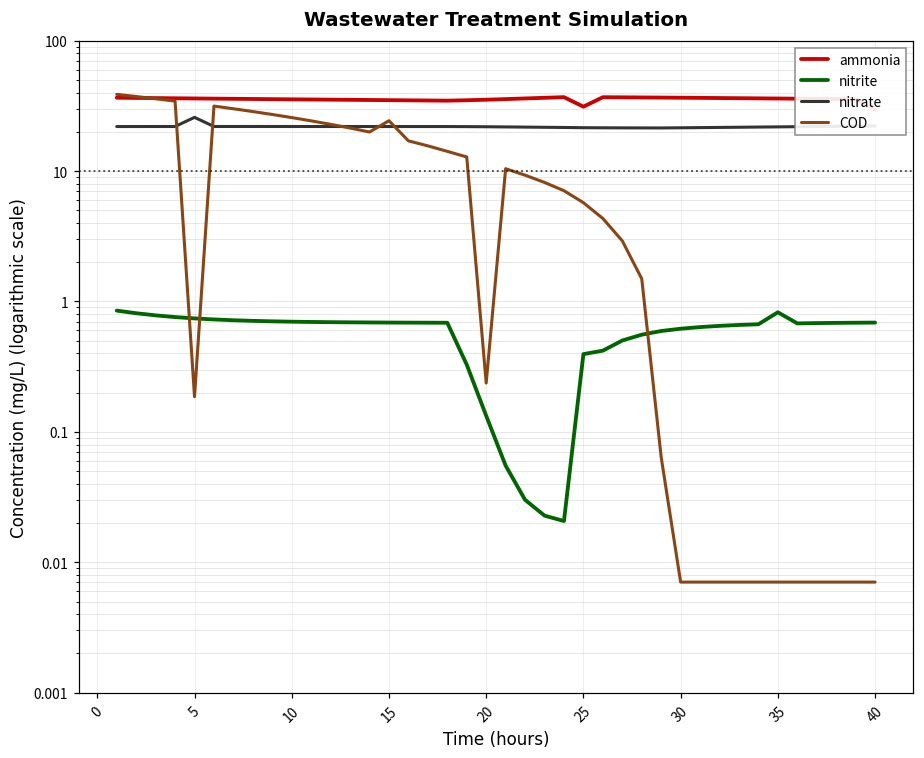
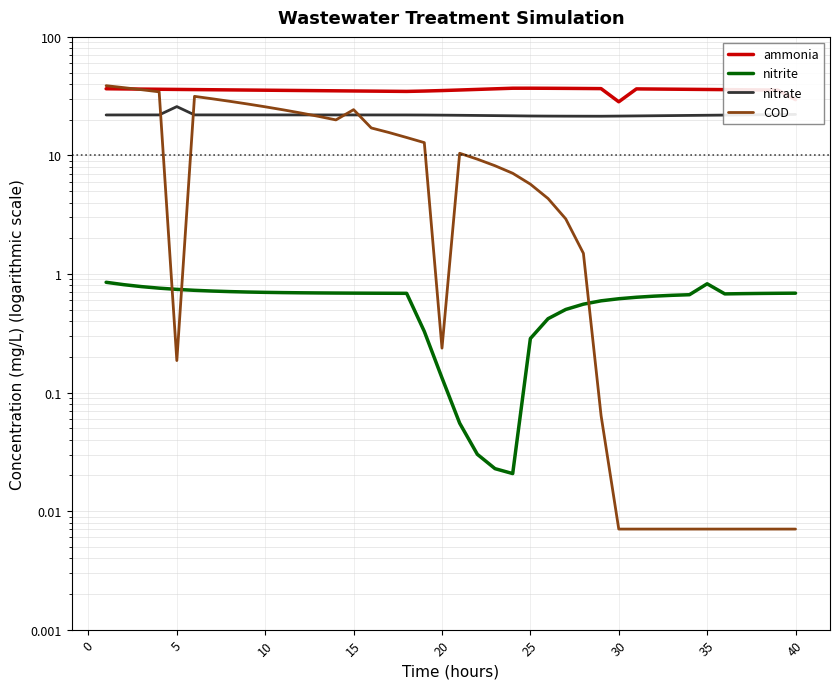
  {
    "ammonia": {
      "5": 36,
      "10": 36,
      "15": 35,
      "20": 35,
-     "25": 31,
-     "30": 37,
+     "25": 37,
+     "30": 28,
      "35": 36
    },
    "nitrite": {
      "5": 0.7,
      "10": 0.7,
      "15": 0.7,
      "20": 0.13,
-     "25": 0.39,
+     "25": 0.29,
      "30": 0.6,
      "35": 0.8,
      "40": 0.7
    },
    "nitrate": {
      "5": 26,
      "10": 22,
      "15": 22,
      "20": 22,
      "25": 22,
      "30": 21,
      "35": 22
    },
    "COD": {
      "5": 0.19,
      "10": 26,
      "15": 24,
      "20": 0.24,
      "25": 6,
      "30": 0.007,
      "35": 0.007,
      "40": 0.007
    }
  }
